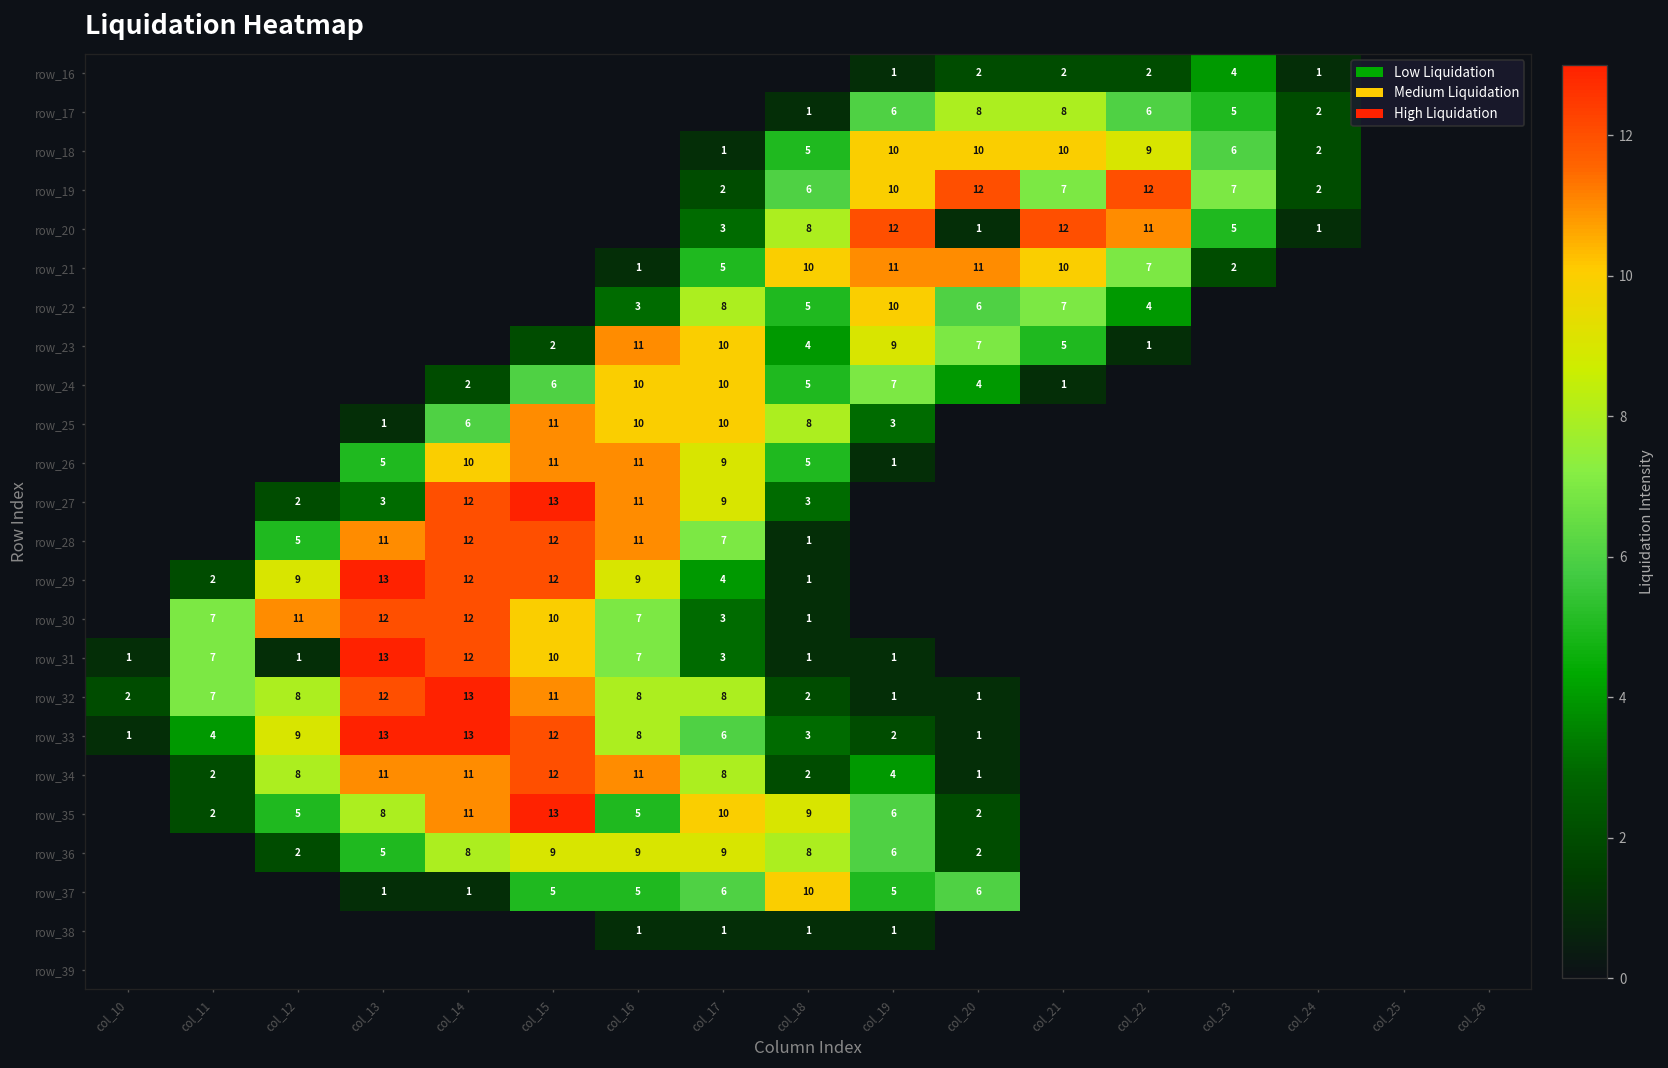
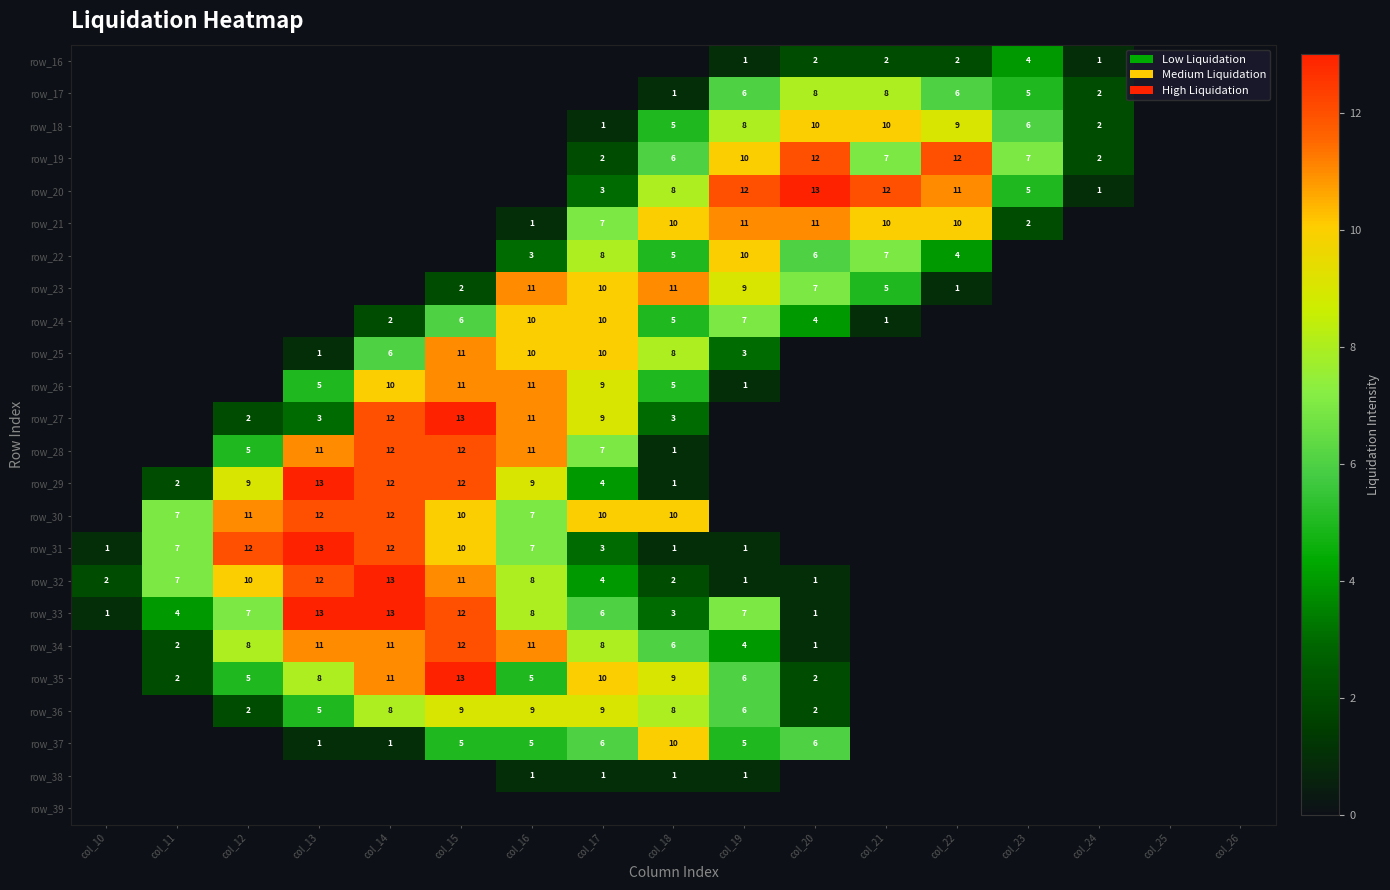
  {
    "row_16": {
      "col_19": 1,
      "col_20": 2,
      "col_21": 2,
      "col_22": 2,
      "col_23": 4,
      "col_24": 1
    },
    "row_17": {
      "col_18": 1,
      "col_19": 6,
      "col_20": 8,
      "col_21": 8,
      "col_22": 6,
      "col_23": 5,
      "col_24": 2
    },
    "row_18": {
      "col_17": 1,
      "col_18": 5,
-     "col_19": 10,
+     "col_19": 8,
      "col_20": 10,
      "col_21": 10,
      "col_22": 9,
      "col_23": 6,
      "col_24": 2
    },
    "row_19": {
      "col_17": 2,
      "col_18": 6,
      "col_19": 10,
      "col_20": 12,
      "col_21": 7,
      "col_22": 12,
      "col_23": 7,
      "col_24": 2
    },
    "row_20": {
      "col_17": 3,
      "col_18": 8,
      "col_19": 12,
-     "col_20": 1,
+     "col_20": 13,
      "col_21": 12,
      "col_22": 11,
      "col_23": 5,
      "col_24": 1
    },
    "row_21": {
      "col_16": 1,
-     "col_17": 5,
+     "col_17": 7,
      "col_18": 10,
      "col_19": 11,
      "col_20": 11,
      "col_21": 10,
-     "col_22": 7,
+     "col_22": 10,
      "col_23": 2
    },
    "row_22": {
      "col_16": 3,
      "col_17": 8,
      "col_18": 5,
      "col_19": 10,
      "col_20": 6,
      "col_21": 7,
      "col_22": 4
    },
    "row_23": {
      "col_15": 2,
      "col_16": 11,
      "col_17": 10,
-     "col_18": 4,
+     "col_18": 11,
      "col_19": 9,
      "col_20": 7,
      "col_21": 5,
      "col_22": 1
    },
    "row_24": {
      "col_14": 2,
      "col_15": 6,
      "col_16": 10,
      "col_17": 10,
      "col_18": 5,
      "col_19": 7,
      "col_20": 4,
      "col_21": 1
    },
    "row_25": {
      "col_13": 1,
      "col_14": 6,
      "col_15": 11,
      "col_16": 10,
      "col_17": 10,
      "col_18": 8,
      "col_19": 3
    },
    "row_26": {
      "col_13": 5,
      "col_14": 10,
      "col_15": 11,
      "col_16": 11,
      "col_17": 9,
      "col_18": 5,
      "col_19": 1
    },
    "row_27": {
      "col_12": 2,
      "col_13": 3,
      "col_14": 12,
      "col_15": 13,
      "col_16": 11,
      "col_17": 9,
      "col_18": 3
    },
    "row_28": {
      "col_12": 5,
      "col_13": 11,
      "col_14": 12,
      "col_15": 12,
      "col_16": 11,
      "col_17": 7,
      "col_18": 1
    },
    "row_29": {
      "col_11": 2,
      "col_12": 9,
      "col_13": 13,
      "col_14": 12,
      "col_15": 12,
      "col_16": 9,
      "col_17": 4,
      "col_18": 1
    },
    "row_30": {
      "col_11": 7,
      "col_12": 11,
      "col_13": 12,
      "col_14": 12,
      "col_15": 10,
      "col_16": 7,
-     "col_17": 3,
-     "col_18": 1
+     "col_17": 10,
+     "col_18": 10
    },
    "row_31": {
      "col_10": 1,
      "col_11": 7,
-     "col_12": 1,
+     "col_12": 12,
      "col_13": 13,
      "col_14": 12,
      "col_15": 10,
      "col_16": 7,
      "col_17": 3,
      "col_18": 1,
      "col_19": 1
    },
    "row_32": {
      "col_10": 2,
      "col_11": 7,
-     "col_12": 8,
+     "col_12": 10,
      "col_13": 12,
      "col_14": 13,
      "col_15": 11,
      "col_16": 8,
-     "col_17": 8,
+     "col_17": 4,
      "col_18": 2,
      "col_19": 1,
      "col_20": 1
    },
    "row_33": {
      "col_10": 1,
      "col_11": 4,
-     "col_12": 9,
+     "col_12": 7,
      "col_13": 13,
      "col_14": 13,
      "col_15": 12,
      "col_16": 8,
      "col_17": 6,
      "col_18": 3,
-     "col_19": 2,
+     "col_19": 7,
      "col_20": 1
    },
    "row_34": {
      "col_11": 2,
      "col_12": 8,
      "col_13": 11,
      "col_14": 11,
      "col_15": 12,
      "col_16": 11,
      "col_17": 8,
-     "col_18": 2,
+     "col_18": 6,
      "col_19": 4,
      "col_20": 1
    },
    "row_35": {
      "col_11": 2,
      "col_12": 5,
      "col_13": 8,
      "col_14": 11,
      "col_15": 13,
      "col_16": 5,
      "col_17": 10,
      "col_18": 9,
      "col_19": 6,
      "col_20": 2
    },
    "row_36": {
      "col_12": 2,
      "col_13": 5,
      "col_14": 8,
      "col_15": 9,
      "col_16": 9,
      "col_17": 9,
      "col_18": 8,
      "col_19": 6,
      "col_20": 2
    },
    "row_37": {
      "col_13": 1,
      "col_14": 1,
      "col_15": 5,
      "col_16": 5,
      "col_17": 6,
      "col_18": 10,
      "col_19": 5,
      "col_20": 6
    },
    "row_38": {
      "col_16": 1,
      "col_17": 1,
      "col_18": 1,
      "col_19": 1
    }
  }
